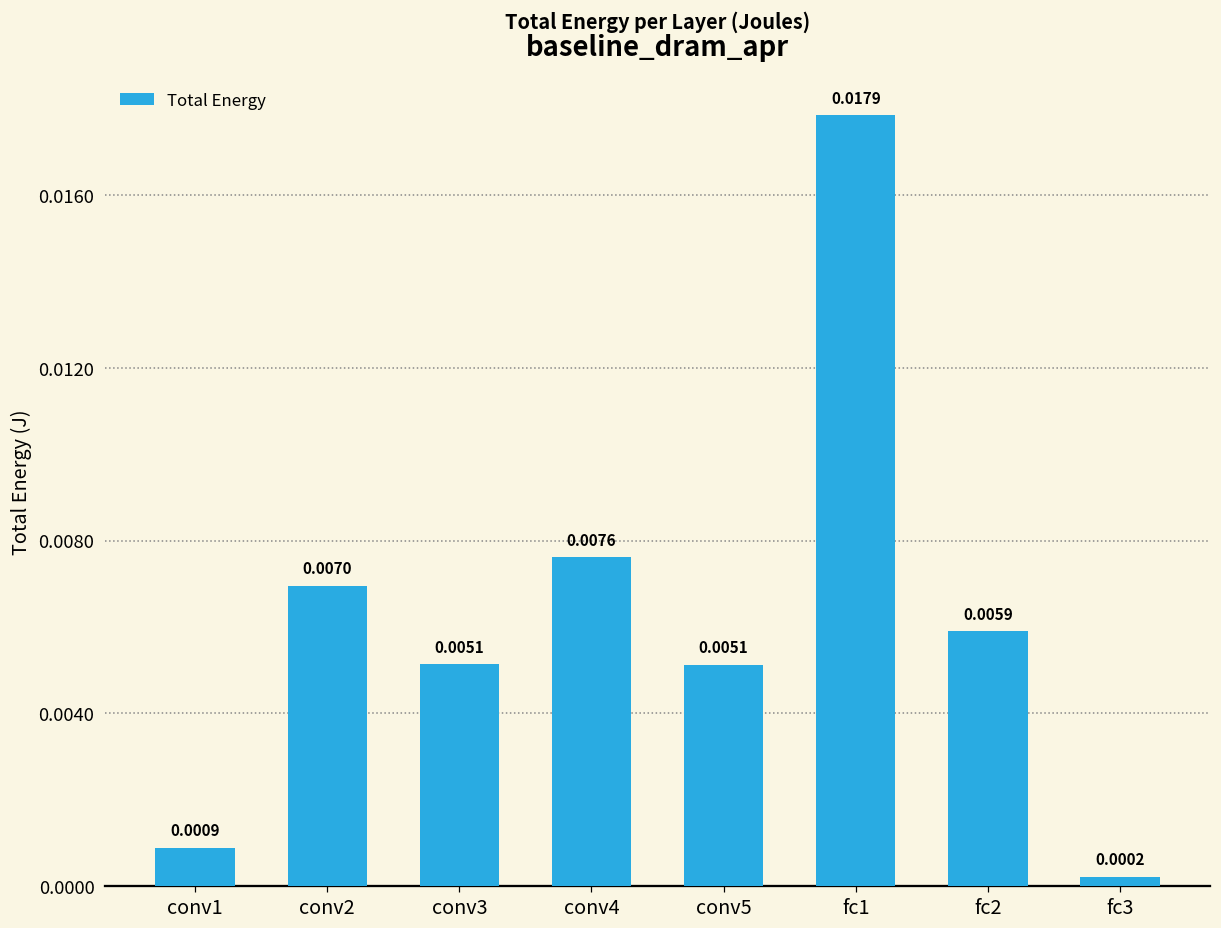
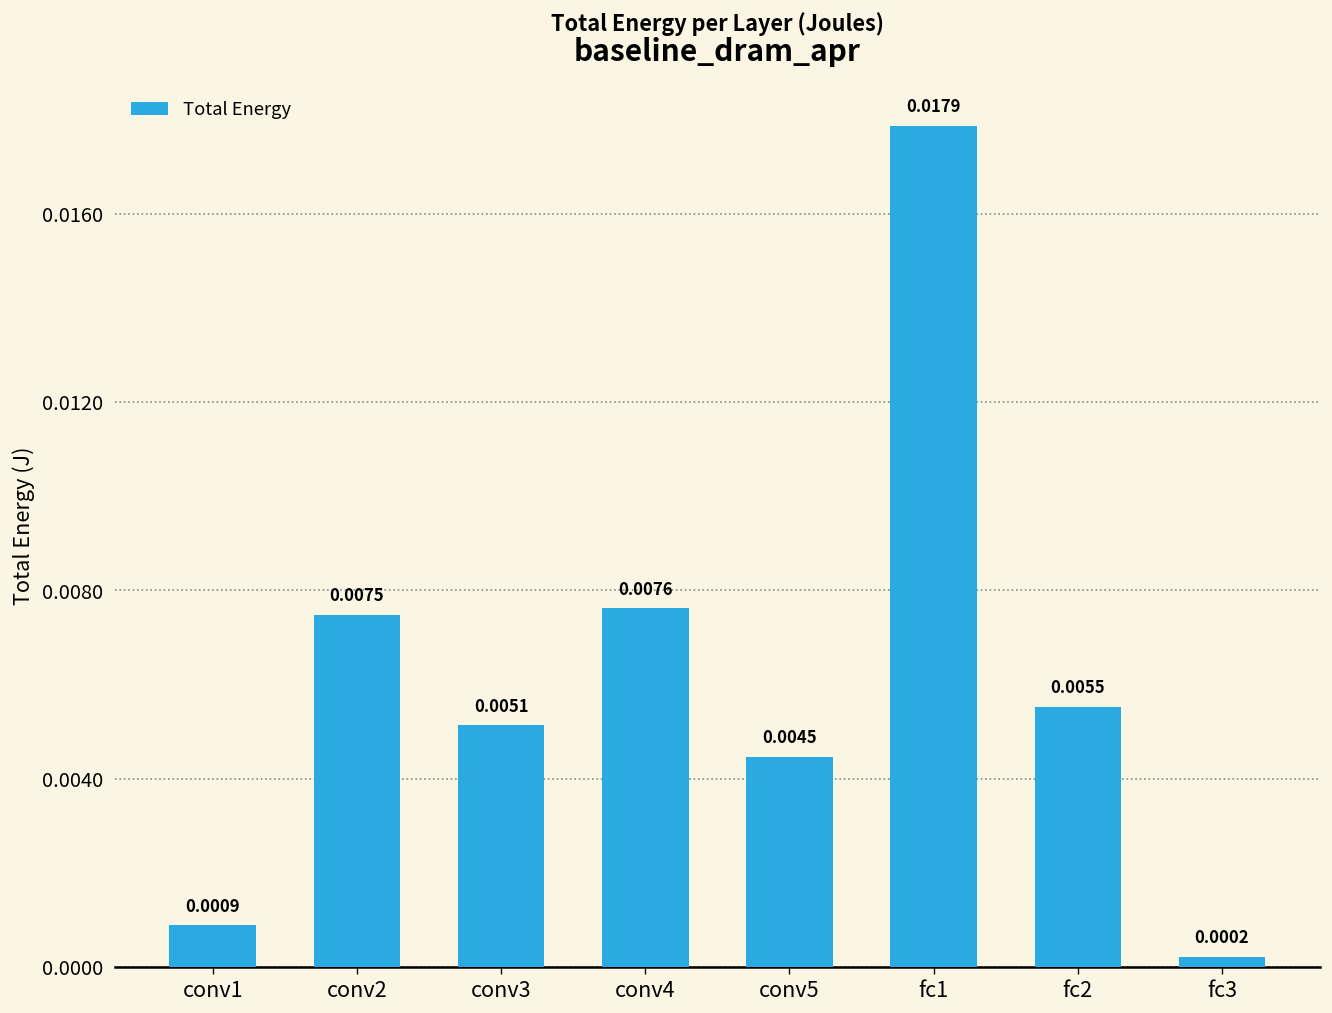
  {
    "conv1": 0.0009,
-   "conv2": 0.0070,
+   "conv2": 0.0075,
    "conv3": 0.0051,
    "conv4": 0.0076,
-   "conv5": 0.0051,
+   "conv5": 0.0045,
    "fc1": 0.0179,
-   "fc2": 0.0059,
+   "fc2": 0.0055,
    "fc3": 0.0002
  }
